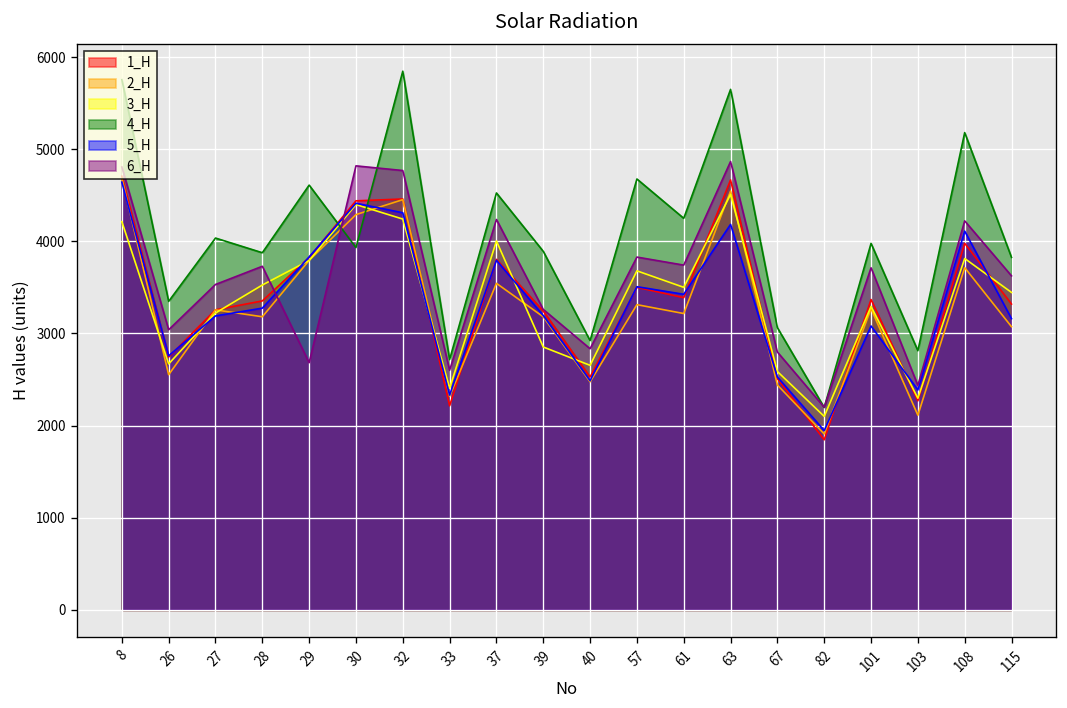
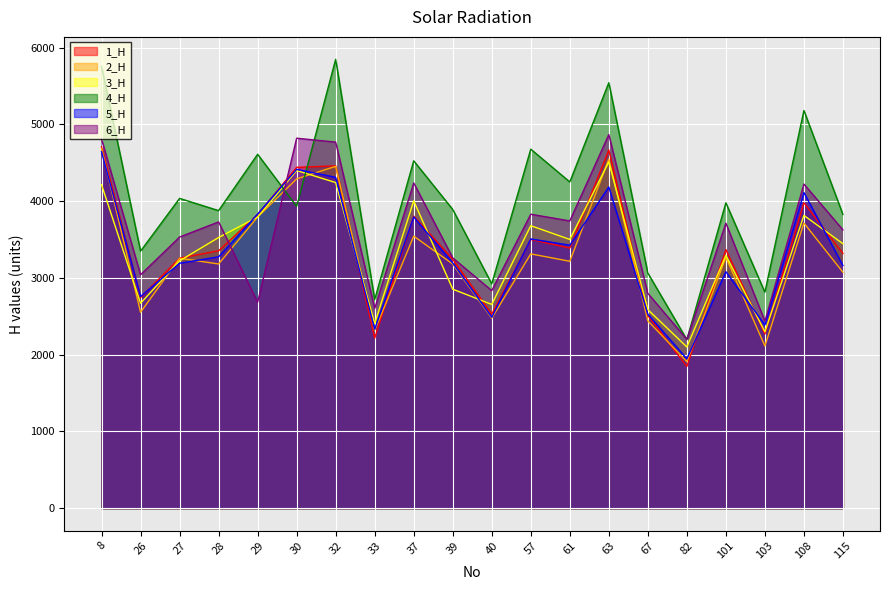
  {
    "1_H": {
      "28": 3400,
      "33": 2200,
      "40": 2500,
      "61": 3400,
      "63": 4700,
      "82": 1800,
      "101": 3400,
      "108": 4000,
      "115": 3300
    },
    "2_H": {
      "26": 2600,
      "28": 3200,
      "30": 4300,
      "37": 3500,
      "57": 3300,
      "61": 3200,
      "63": 4500,
      "67": 2400,
      "82": 1900,
      "103": 2100,
      "108": 3700,
      "115": 3100
    },
    "3_H": {
      "8": 4200,
      "26": 2700,
      "28": 3500,
      "32": 4200,
      "33": 2400,
      "37": 4000,
      "39": 2900,
      "40": 2700,
      "57": 3700,
      "61": 3500,
      "63": 4500,
      "67": 2600,
      "82": 2100,
      "108": 3800,
      "115": 3400
    },
    "4_H": {
      "26": 3300,
      "27": 4000,
      "28": 3900,
      "29": 4600,
      "30": 3900,
      "32": 5800,
      "33": 2700,
      "37": 4500,
      "39": 3900,
      "40": 2900,
      "57": 4700,
      "61": 4200,
-     "63": 5600,
+     "63": 5500,
      "67": 3100,
      "101": 4000,
      "103": 2800,
      "108": 5200,
      "115": 3800
    },
    "5_H": {
      "8": 4600,
      "28": 3300,
      "32": 4300,
      "61": 3400,
      "63": 4200,
      "82": 1900,
      "101": 3100,
      "103": 2400,
      "108": 4100,
      "115": 3200
    },
    "6_H": {
      "8": 4800,
      "26": 3000,
      "27": 3500,
      "28": 3700,
      "29": 2700,
      "30": 4800,
      "32": 4800,
      "33": 2600,
      "37": 4200,
      "40": 2800,
      "57": 3800,
      "61": 3700,
      "63": 4900,
      "67": 2800,
      "101": 3700,
      "103": 2400,
      "108": 4200,
      "115": 3600
    }
  }
